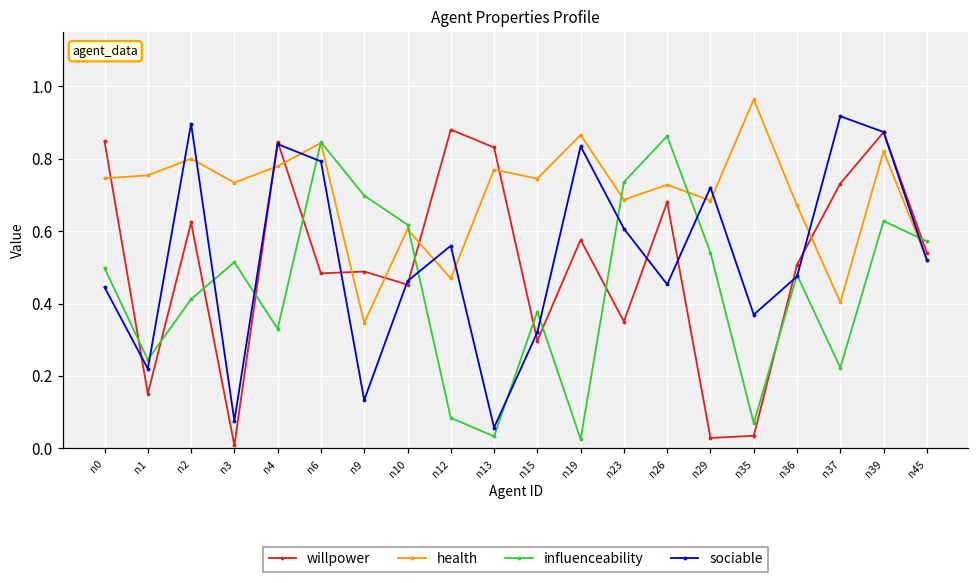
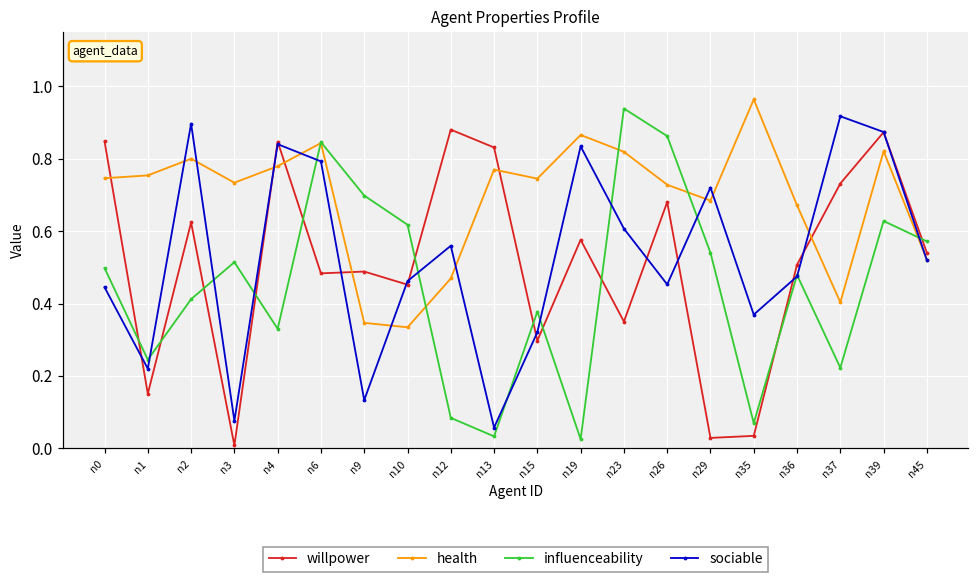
  {
    "willpower": {
      "n0": 0.85,
      "n1": 0.15,
      "n2": 0.62,
      "n3": 0.01,
      "n6": 0.48,
      "n9": 0.49,
      "n10": 0.45,
      "n12": 0.88,
      "n13": 0.83,
      "n15": 0.30,
      "n19": 0.58,
      "n23": 0.35,
      "n26": 0.68,
      "n29": 0.03,
      "n35": 0.03,
      "n36": 0.51,
      "n37": 0.73,
      "n45": 0.54
    },
    "health": {
      "n0": 0.75,
      "n1": 0.75,
      "n2": 0.80,
      "n3": 0.73,
      "n4": 0.78,
      "n9": 0.35,
-     "n10": 0.61,
+     "n10": 0.33,
      "n12": 0.47,
      "n13": 0.77,
      "n15": 0.75,
      "n19": 0.87,
-     "n23": 0.69,
+     "n23": 0.82,
      "n26": 0.73,
      "n29": 0.68,
      "n35": 0.96,
      "n36": 0.67,
      "n37": 0.40,
      "n39": 0.82
    },
    "influenceability": {
      "n0": 0.50,
      "n1": 0.24,
      "n2": 0.41,
      "n3": 0.51,
      "n4": 0.33,
      "n9": 0.70,
      "n10": 0.62,
      "n12": 0.08,
      "n13": 0.03,
      "n15": 0.38,
      "n19": 0.03,
-     "n23": 0.74,
+     "n23": 0.94,
      "n26": 0.86,
      "n29": 0.54,
      "n35": 0.07,
      "n37": 0.22,
      "n39": 0.63,
      "n45": 0.57
    },
    "sociable": {
      "n0": 0.45,
      "n1": 0.22,
      "n2": 0.90,
      "n3": 0.08,
      "n6": 0.79,
      "n9": 0.13,
      "n10": 0.46,
      "n12": 0.56,
      "n13": 0.06,
      "n15": 0.32,
      "n19": 0.83,
      "n23": 0.61,
      "n26": 0.45,
      "n29": 0.72,
      "n35": 0.37,
      "n37": 0.92
    }
  }
